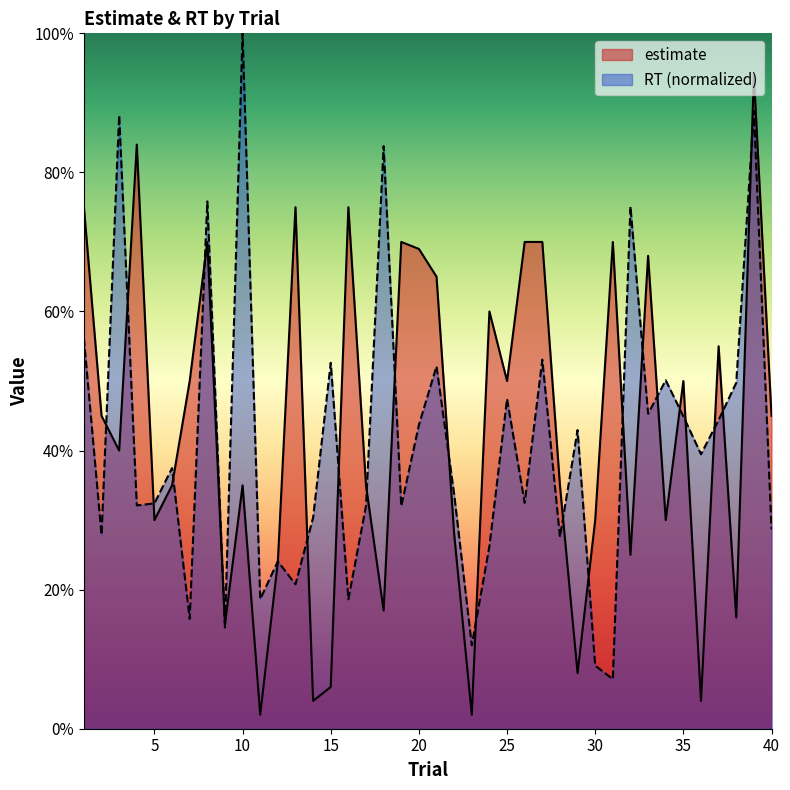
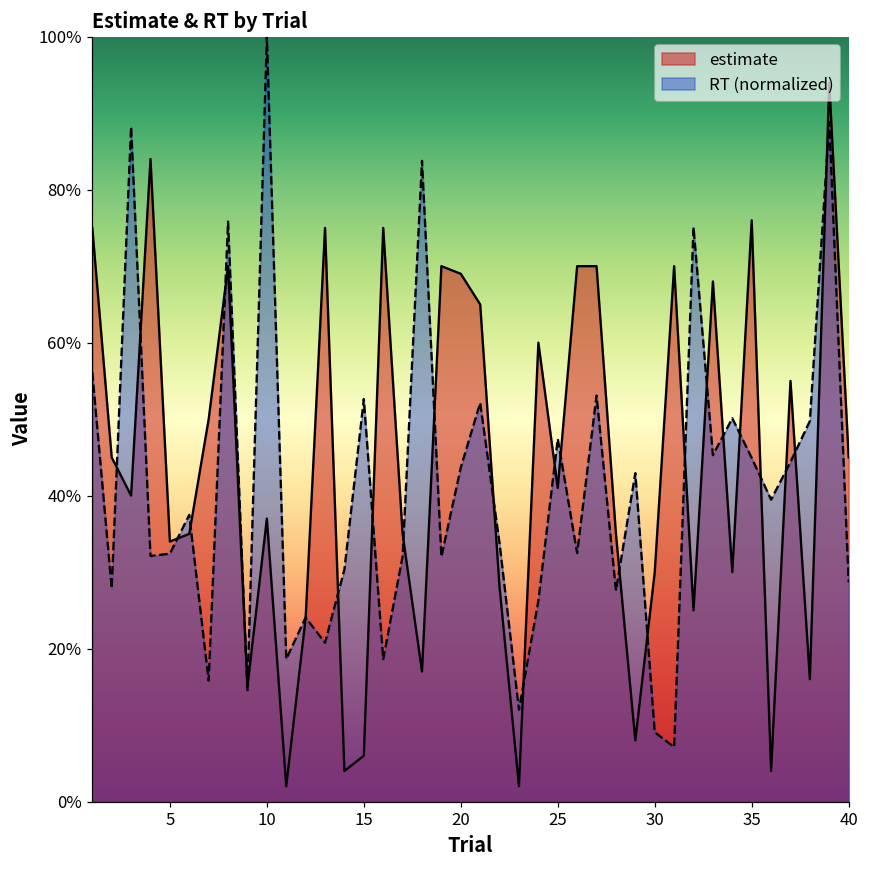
  {
    "estimate": {
-     "5": "30%",
-     "10": "35%",
+     "5": "34%",
+     "10": "37%",
      "15": "6%",
      "20": "69%",
-     "25": "50%",
+     "25": "41%",
      "30": "30%",
-     "35": "50%",
+     "35": "76%",
      "40": "45%"
    },
    "RT (normalized)": {
      "5": "32%",
      "10": "100%",
      "15": "53%",
      "20": "44%",
      "25": "47%",
      "30": "9%",
      "35": "45%",
      "40": "29%"
    }
  }
